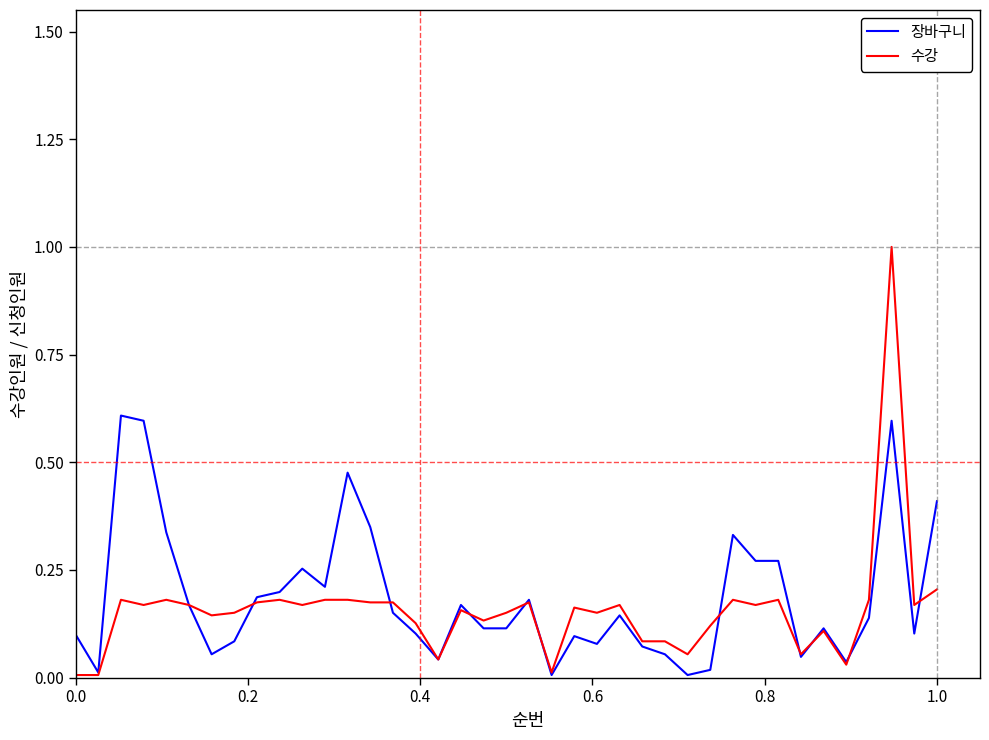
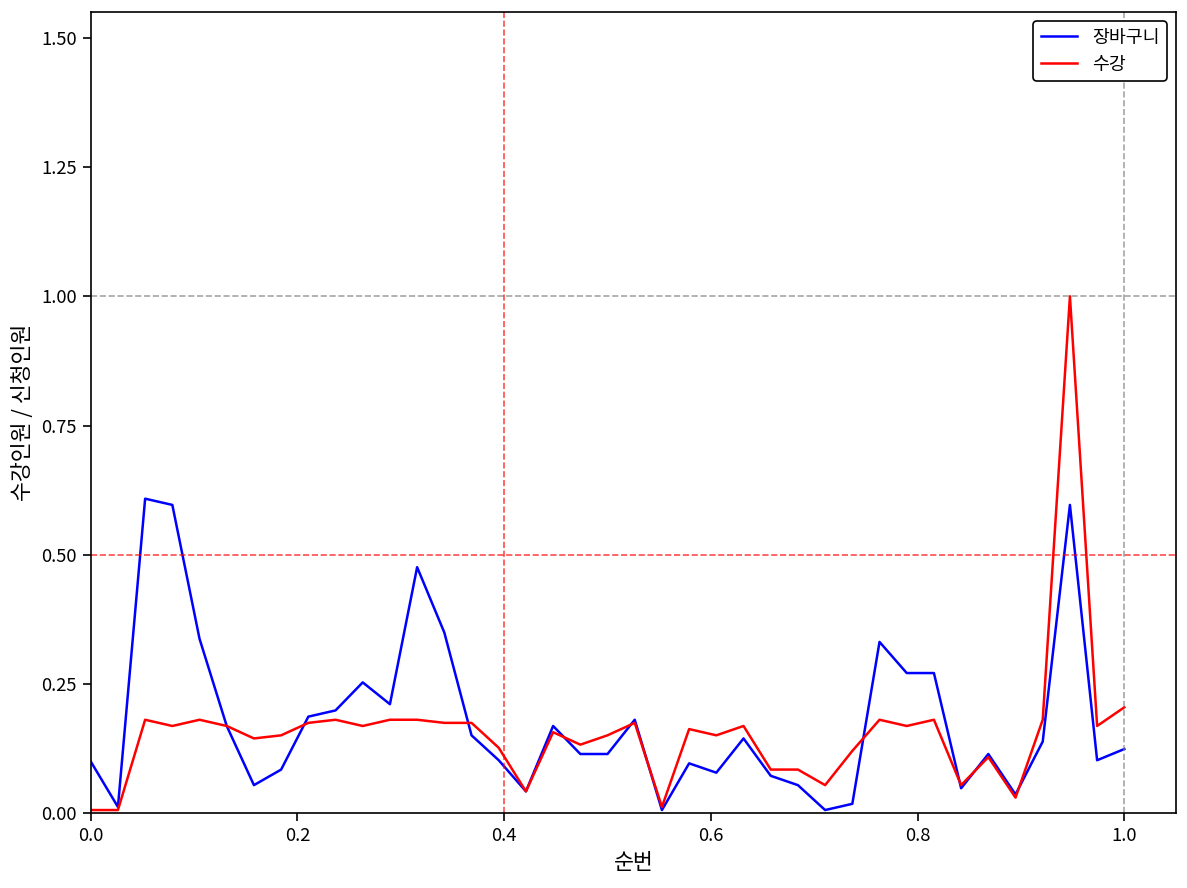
  {
    "장바구니": {
      "0.0": 0.10,
-     "1.0": 0.41
+     "1.0": 0.12
    },
    "수강": {
      "0.0": 0.01,
      "1.0": 0.20
    }
  }
